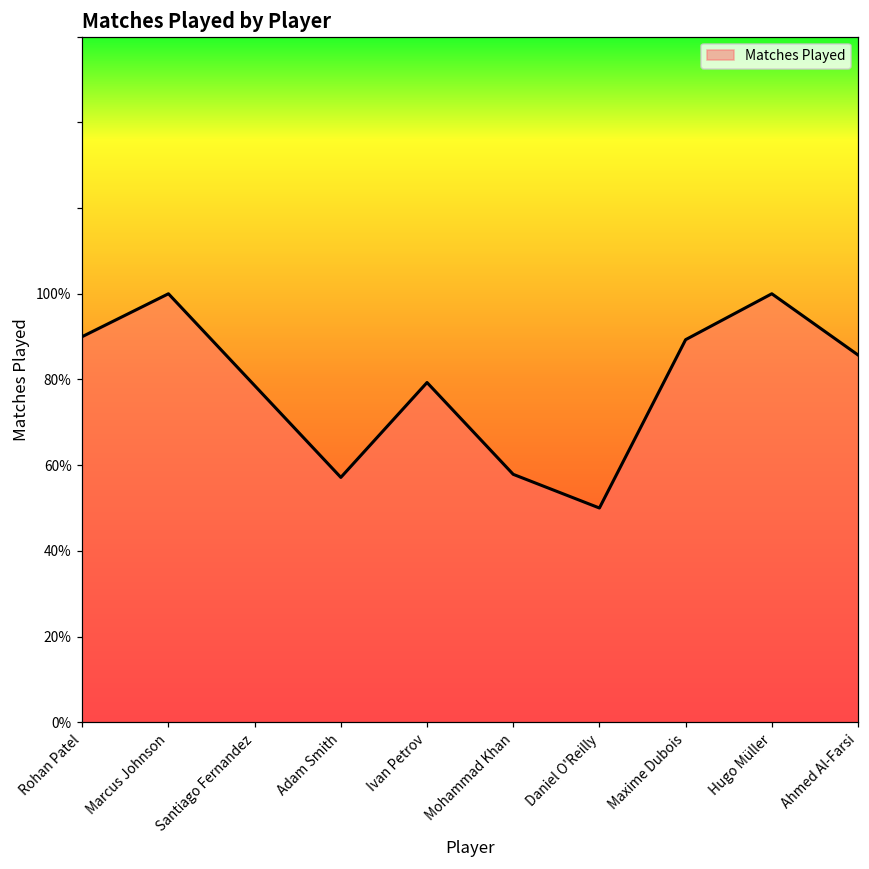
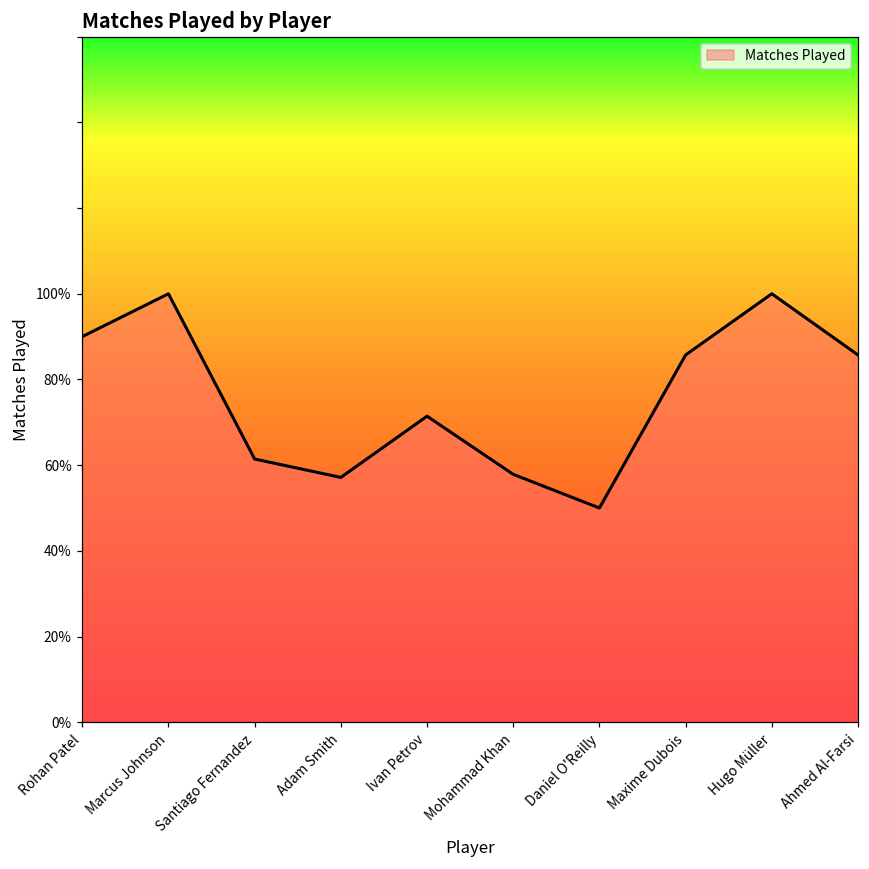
  {
    "Rohan Patel": "90%",
    "Marcus Johnson": "100%",
-   "Santiago Fernandez": "79%",
+   "Santiago Fernandez": "61%",
    "Adam Smith": "57%",
-   "Ivan Petrov": "79%",
+   "Ivan Petrov": "71%",
    "Mohammad Khan": "58%",
    "Daniel O'Reilly": "50%",
-   "Maxime Dubois": "89%",
+   "Maxime Dubois": "86%",
    "Hugo Müller": "100%",
    "Ahmed Al-Farsi": "86%"
  }
